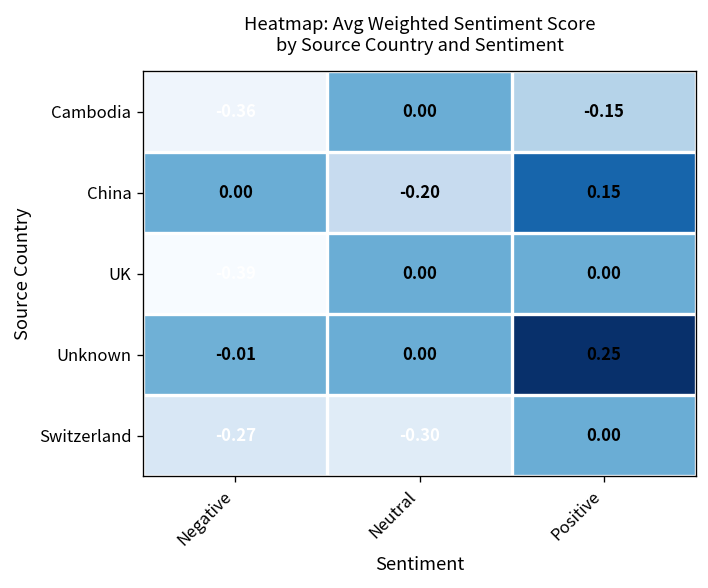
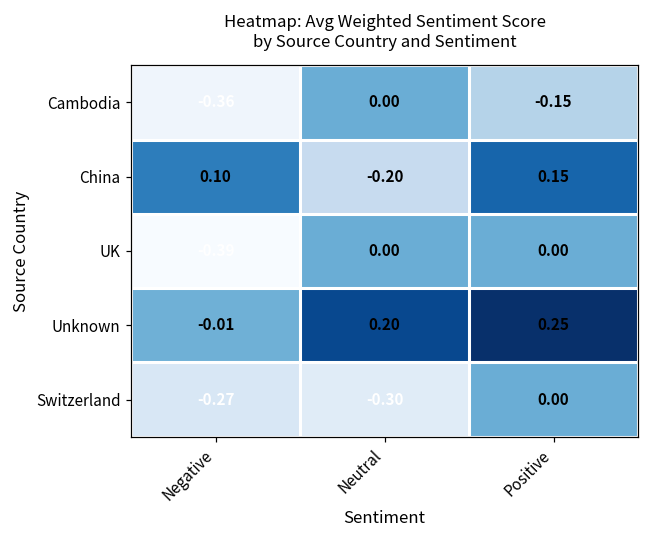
  {
    "Cambodia": {
      "Neutral": 0.00,
      "Positive": -0.15
    },
    "China": {
-     "Negative": 0.00,
+     "Negative": 0.10,
      "Neutral": -0.20,
      "Positive": 0.15
    },
    "UK": {
      "Neutral": 0.00,
      "Positive": 0.00
    },
    "Unknown": {
      "Negative": -0.01,
-     "Neutral": 0.00,
+     "Neutral": 0.20,
      "Positive": 0.25
    },
    "Switzerland": {
      "Positive": 0.00
    }
  }
